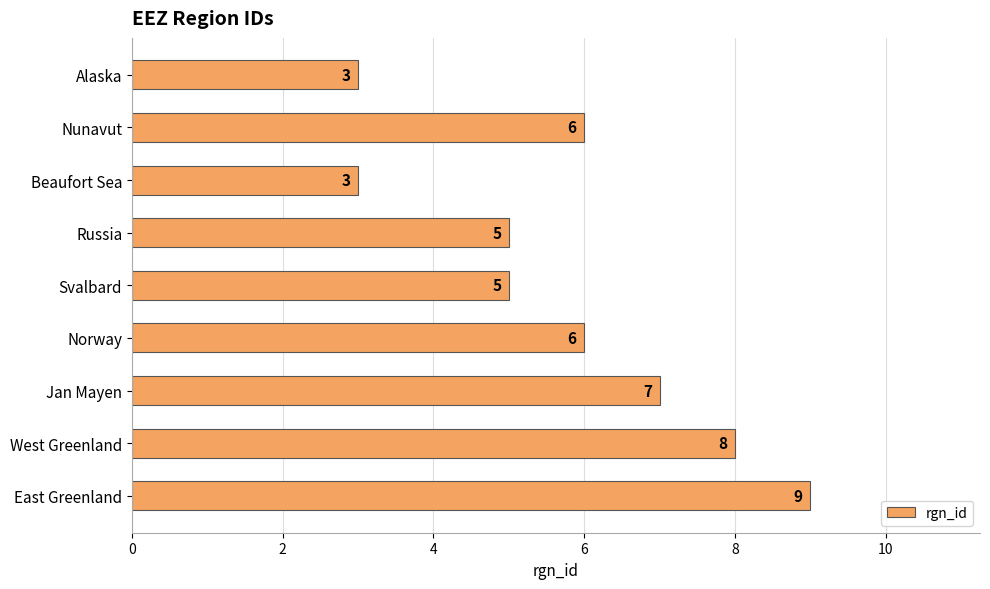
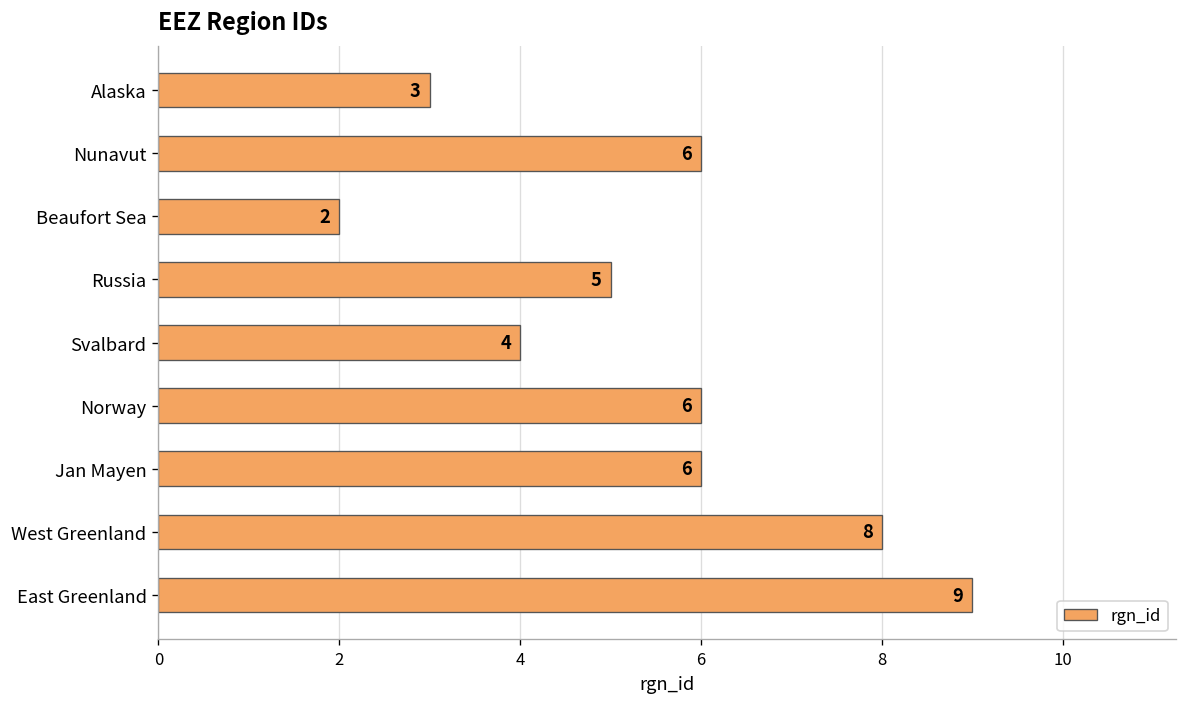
  {
    "Alaska": 3,
    "Nunavut": 6,
-   "Beaufort Sea": 3,
+   "Beaufort Sea": 2,
    "Russia": 5,
-   "Svalbard": 5,
+   "Svalbard": 4,
    "Norway": 6,
-   "Jan Mayen": 7,
+   "Jan Mayen": 6,
    "West Greenland": 8,
    "East Greenland": 9
  }
